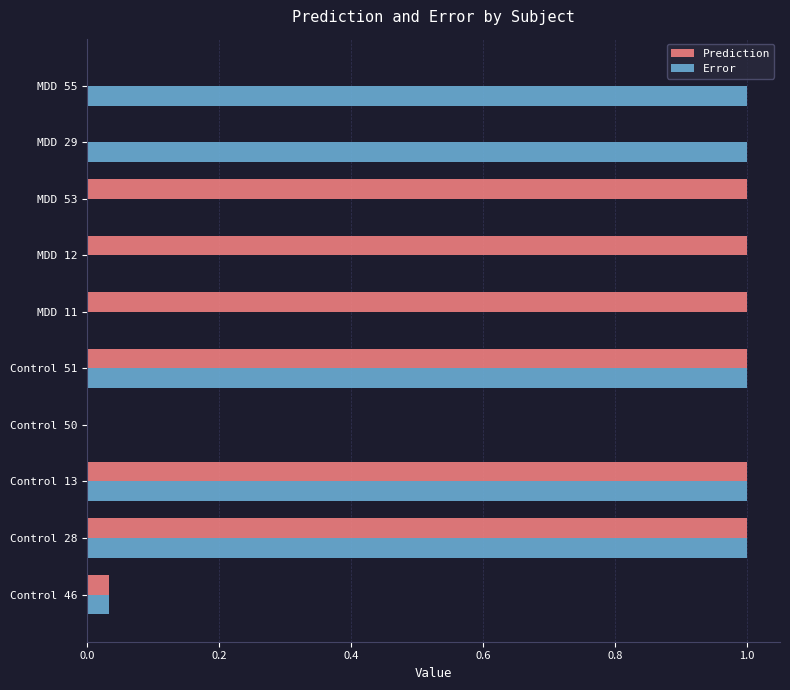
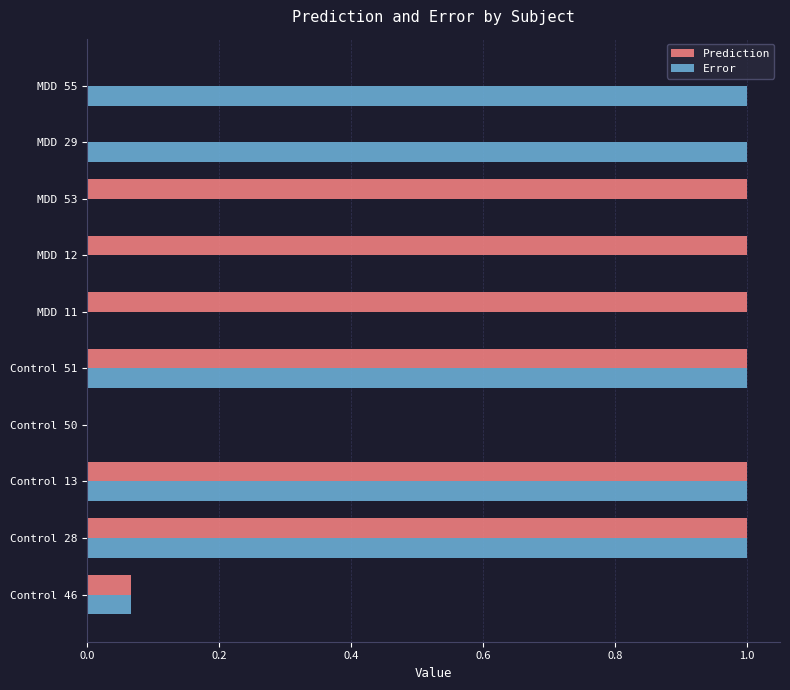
  {
    "Prediction": {
      "MDD 53": 1.00,
      "MDD 12": 1.00,
      "MDD 11": 1.00,
      "Control 51": 1.00,
      "Control 13": 1.00,
      "Control 28": 1.00,
-     "Control 46": 0.03
+     "Control 46": 0.07
    },
    "Error": {
      "MDD 55": 1.00,
      "MDD 29": 1.00,
      "MDD 11": 0.00,
      "Control 51": 1.00,
      "Control 13": 1.00,
      "Control 28": 1.00,
-     "Control 46": 0.03
+     "Control 46": 0.07
    }
  }
